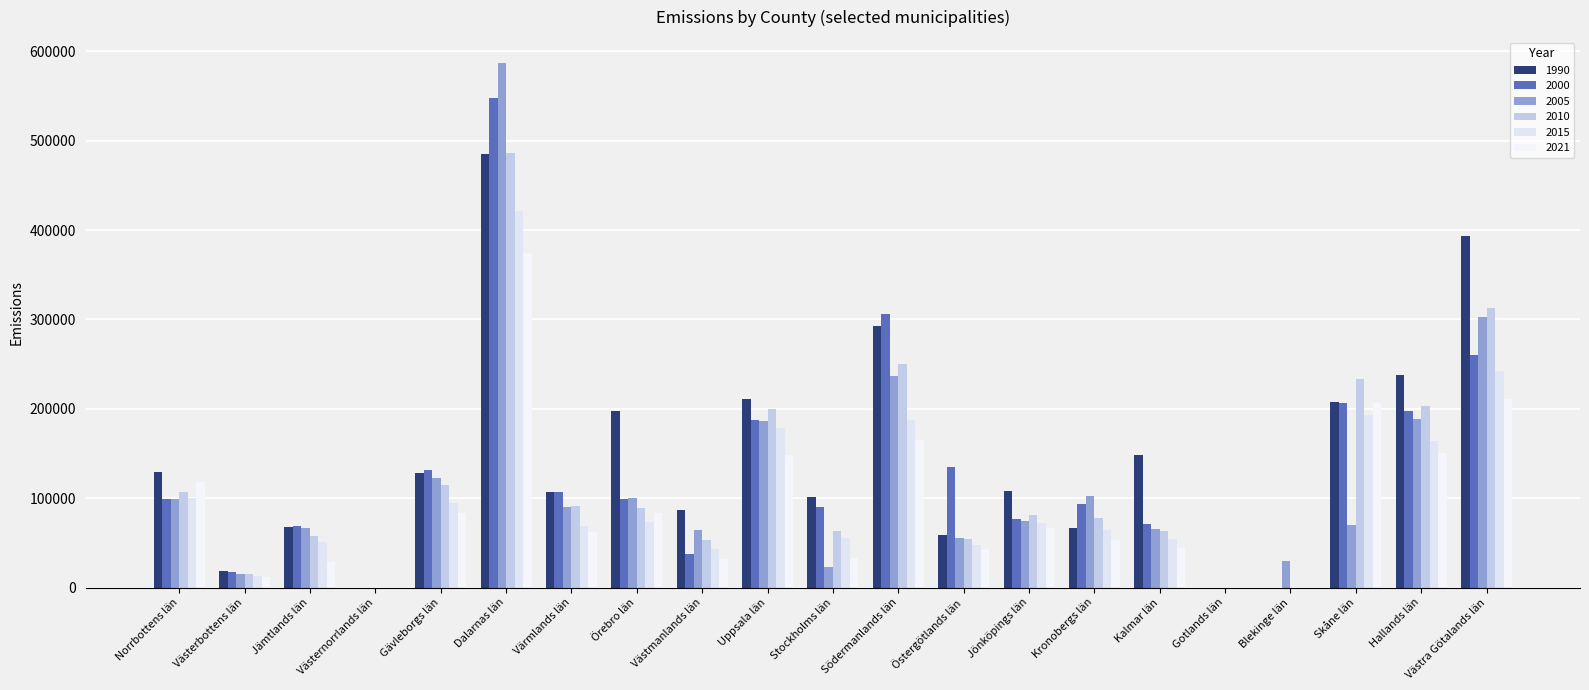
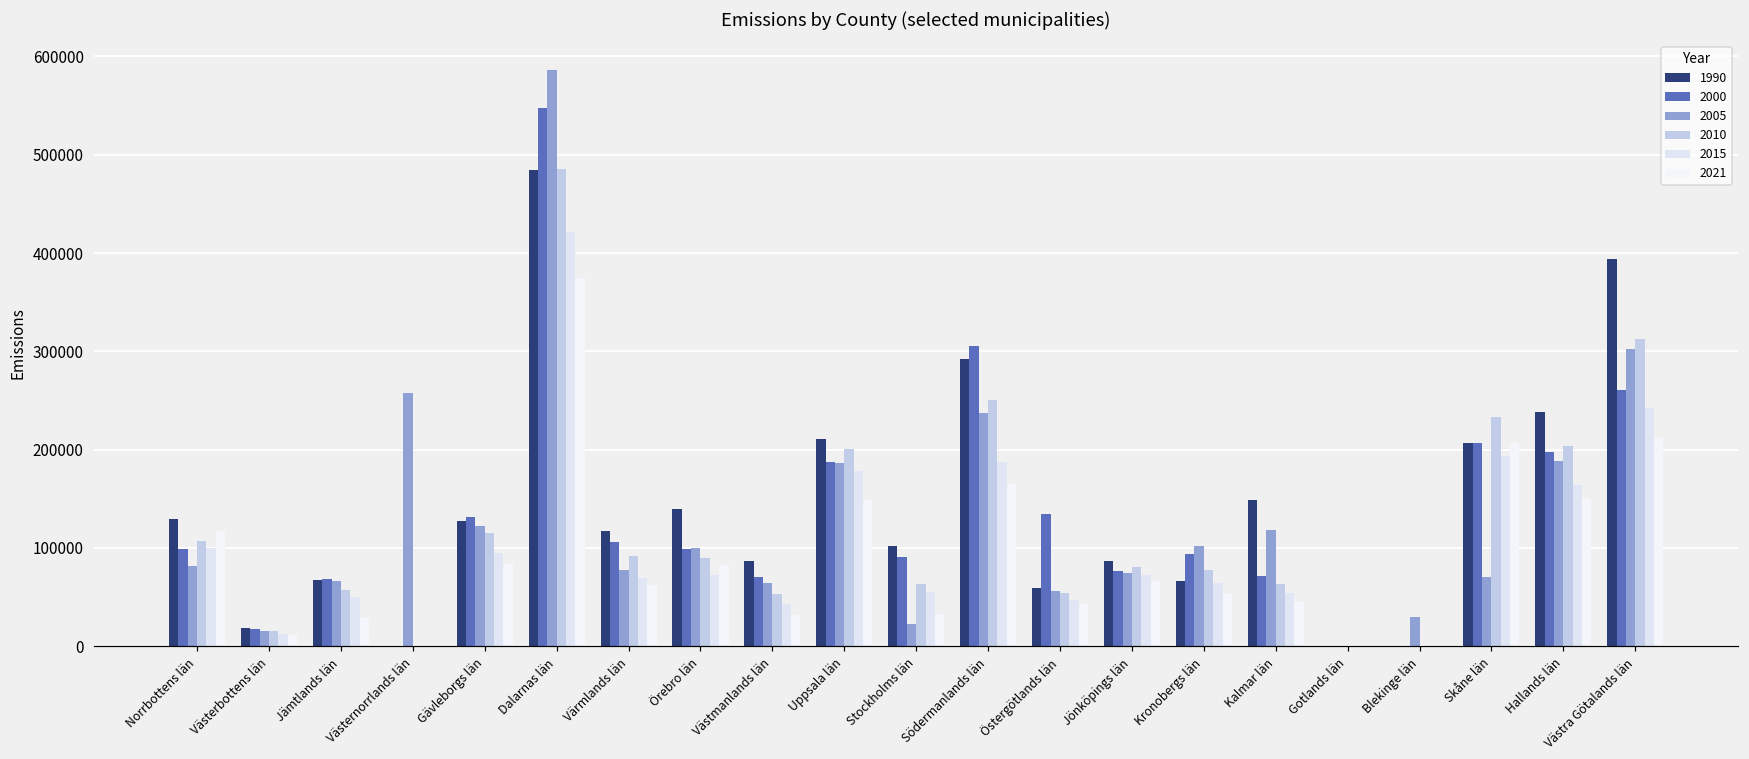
  {
    "1990": {
      "Norrbottens län": 130000,
      "Västerbottens län": 20000,
      "Jämtlands län": 70000,
      "Västernorrlands län": 0,
      "Gävleborgs län": 130000,
      "Dalarnas län": 480000,
-     "Värmlands län": 110000,
-     "Örebro län": 200000,
+     "Värmlands län": 120000,
+     "Örebro län": 140000,
      "Västmanlands län": 90000,
      "Uppsala län": 210000,
      "Stockholms län": 100000,
      "Södermanlands län": 290000,
      "Östergötlands län": 60000,
-     "Jönköpings län": 110000,
+     "Jönköpings län": 90000,
      "Kronobergs län": 70000,
      "Kalmar län": 150000,
      "Gotlands län": 0,
      "Blekinge län": 0,
      "Skåne län": 210000,
      "Hallands län": 240000,
      "Västra Götalands län": 390000
    },
    "2000": {
      "Norrbottens län": 100000,
      "Västerbottens län": 20000,
      "Jämtlands län": 70000,
      "Västernorrlands län": 0,
      "Gävleborgs län": 130000,
      "Dalarnas län": 550000,
      "Värmlands län": 110000,
      "Örebro län": 100000,
-     "Västmanlands län": 40000,
+     "Västmanlands län": 70000,
      "Uppsala län": 190000,
      "Stockholms län": 90000,
      "Södermanlands län": 310000,
      "Östergötlands län": 130000,
      "Jönköpings län": 80000,
      "Kronobergs län": 90000,
      "Kalmar län": 70000,
      "Gotlands län": 0,
      "Blekinge län": 0,
      "Skåne län": 210000,
      "Hallands län": 200000,
      "Västra Götalands län": 260000
    },
    "2005": {
-     "Norrbottens län": 100000,
+     "Norrbottens län": 80000,
      "Västerbottens län": 20000,
      "Jämtlands län": 70000,
-     "Västernorrlands län": 0,
+     "Västernorrlands län": 260000,
      "Gävleborgs län": 120000,
      "Dalarnas län": 590000,
-     "Värmlands län": 90000,
+     "Värmlands län": 80000,
      "Örebro län": 100000,
      "Västmanlands län": 60000,
      "Uppsala län": 190000,
      "Stockholms län": 20000,
      "Södermanlands län": 240000,
      "Östergötlands län": 60000,
      "Jönköpings län": 70000,
      "Kronobergs län": 100000,
-     "Kalmar län": 70000,
+     "Kalmar län": 120000,
      "Gotlands län": 0,
      "Blekinge län": 30000,
      "Skåne län": 70000,
      "Hallands län": 190000,
      "Västra Götalands län": 300000
    }
  }
